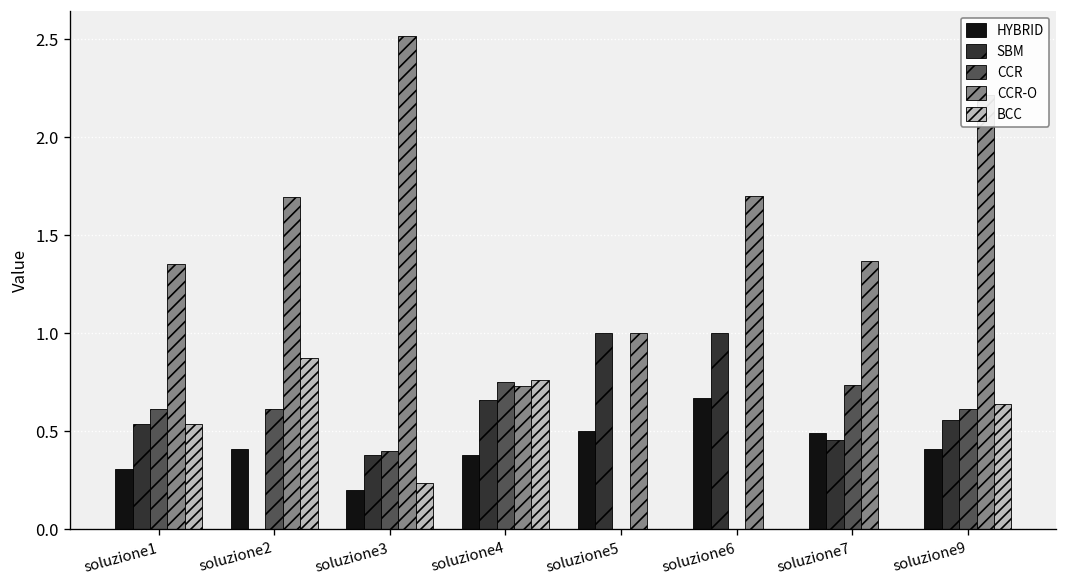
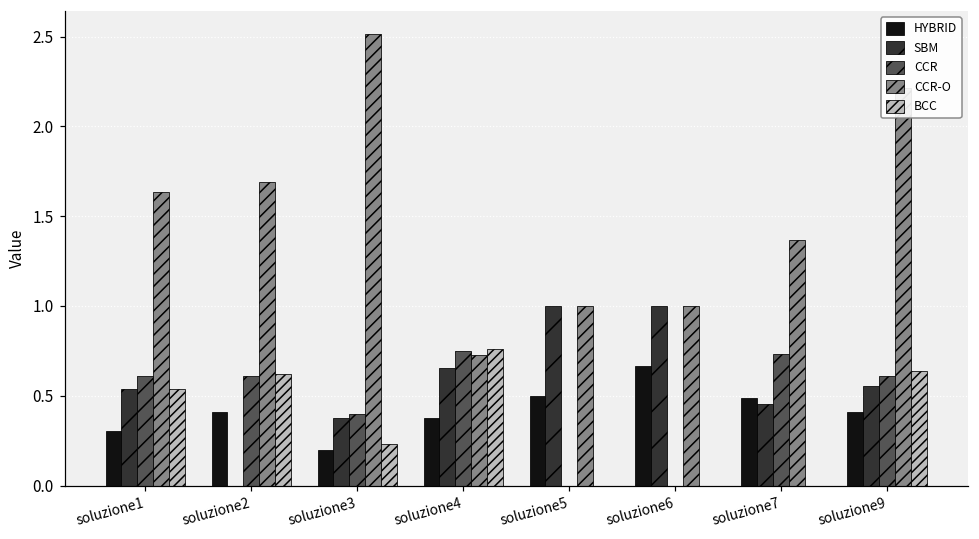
  {
    "CCR-O": {
-     "soluzione1": 1.35,
+     "soluzione1": 1.64,
      "soluzione2": 1.69,
      "soluzione3": 2.52,
      "soluzione4": 0.73,
      "soluzione5": 1.00,
-     "soluzione6": 1.7,
+     "soluzione6": 1.0,
      "soluzione7": 1.37
    },
    "BCC": {
      "soluzione1": 0.54,
-     "soluzione2": 0.87,
+     "soluzione2": 0.62,
      "soluzione3": 0.23,
      "soluzione4": 0.76,
      "soluzione5": 0.00,
      "soluzione6": 0.00,
      "soluzione7": 0.00,
      "soluzione9": 0.64
    }
  }
